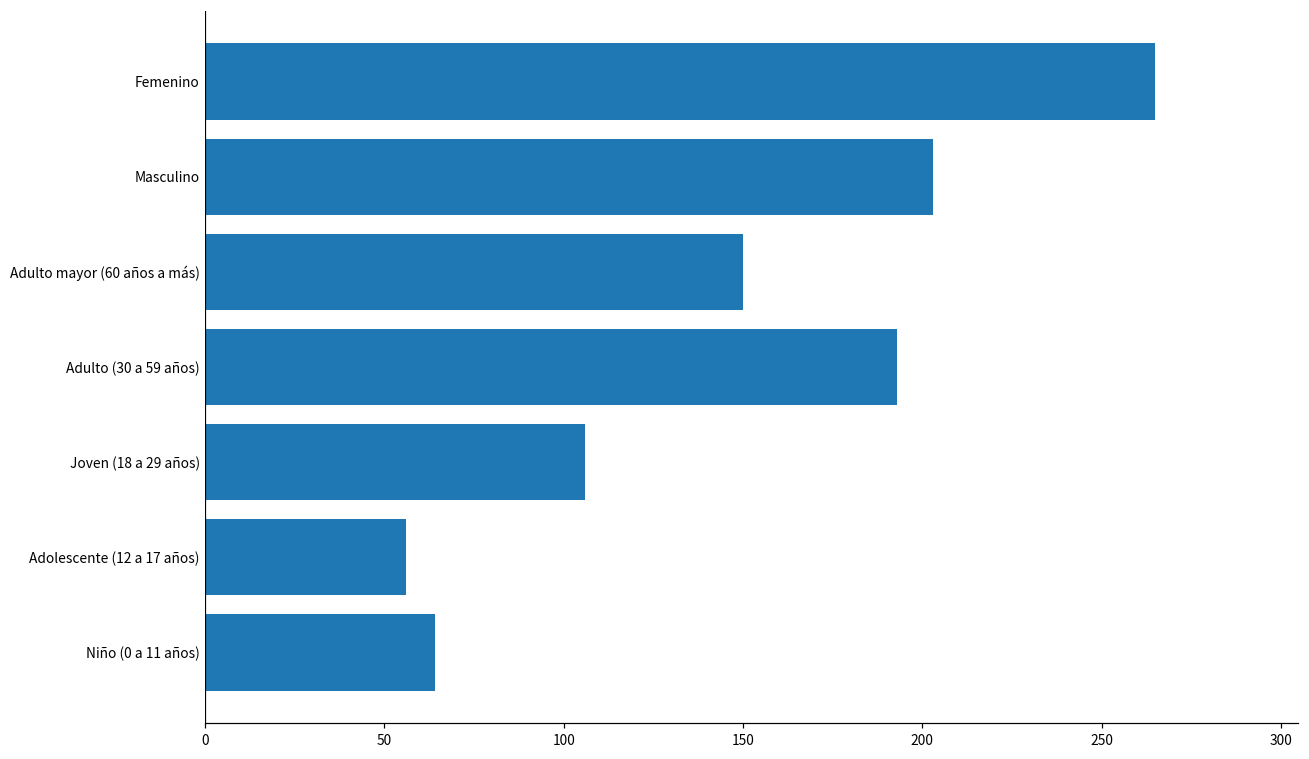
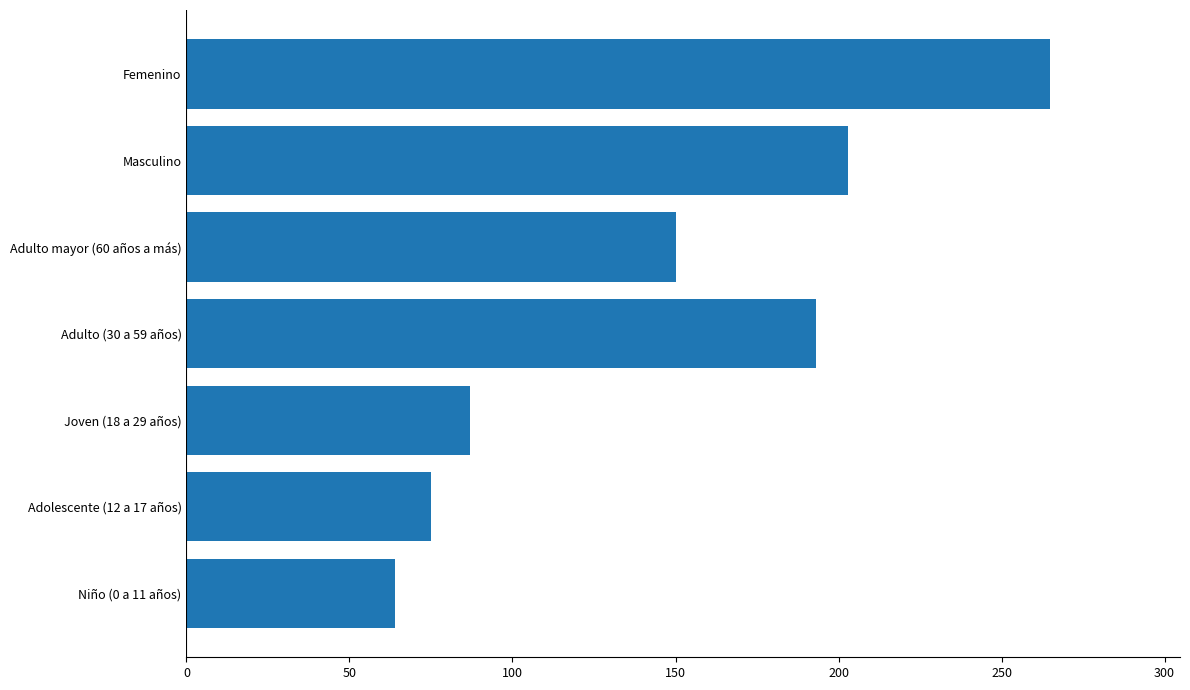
  {
    "Femenino": 265,
    "Masculino": 203,
    "Adulto mayor (60 años a más)": 150,
    "Adulto (30 a 59 años)": 193,
-   "Joven (18 a 29 años)": 106,
-   "Adolescente (12 a 17 años)": 56,
+   "Joven (18 a 29 años)": 87,
+   "Adolescente (12 a 17 años)": 75,
    "Niño (0 a 11 años)": 64
  }
